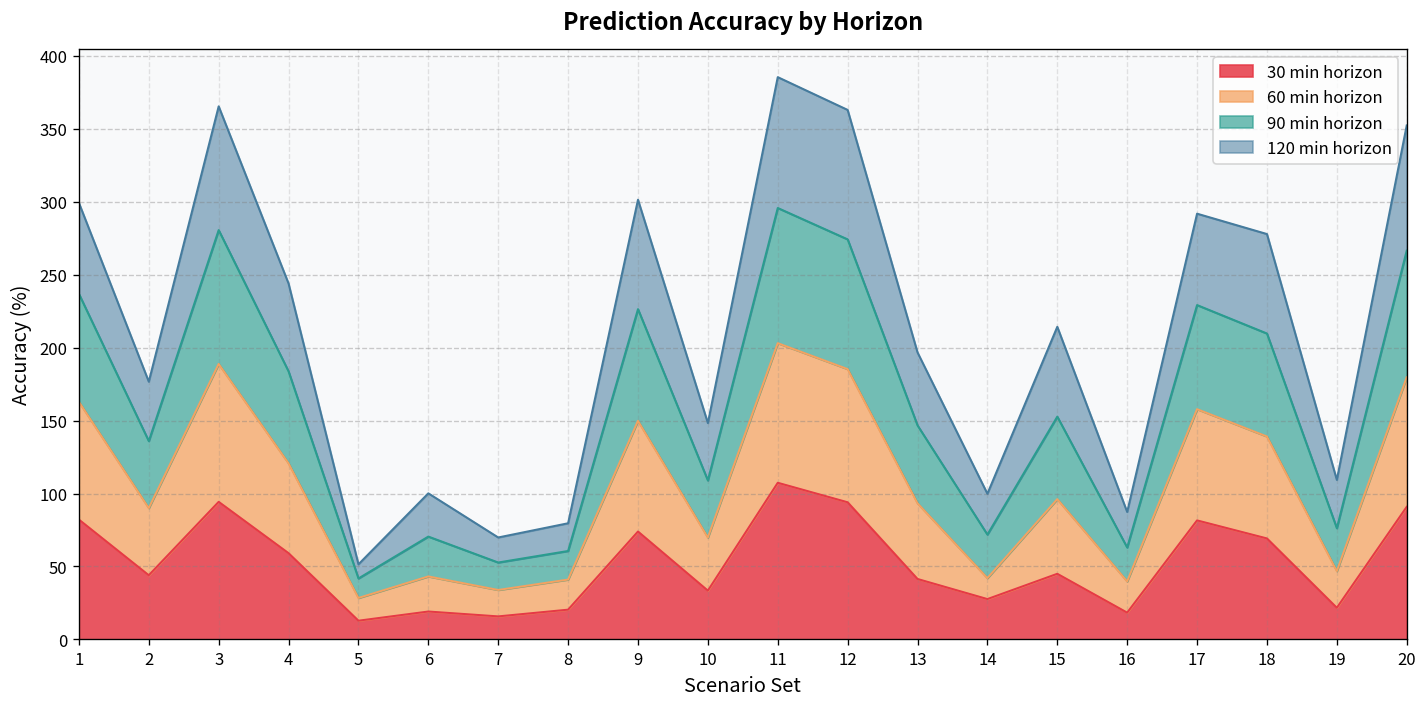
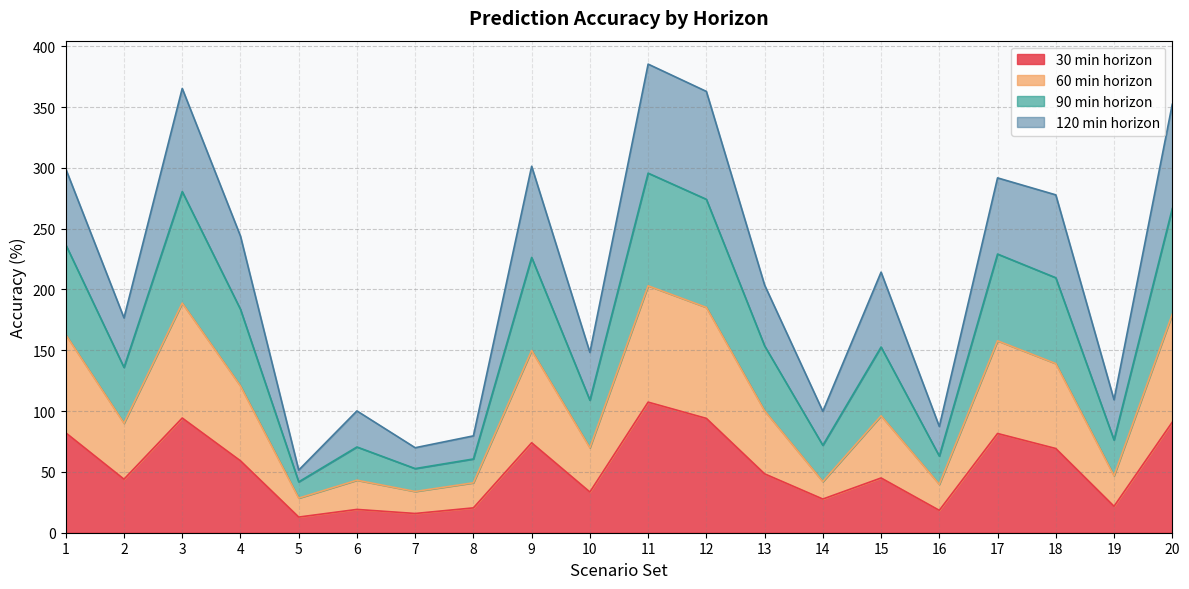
  {
    "30 min horizon": {
      "1": 82,
      "2": 44,
      "3": 94,
      "4": 59,
      "5": 13,
      "6": 19,
      "7": 16,
      "8": 20,
      "9": 74,
      "10": 33,
      "11": 107,
      "12": 94,
-     "13": 41,
+     "13": 48,
      "14": 28,
      "15": 45,
      "16": 18,
      "17": 82,
      "18": 69,
      "19": 22,
      "20": 91
    },
    "60 min horizon": {
      "1": 81,
      "2": 46,
      "3": 94,
      "4": 62,
      "5": 16,
      "6": 24,
      "7": 18,
      "8": 21,
      "9": 76,
      "10": 36,
      "11": 96,
      "12": 91,
      "13": 52,
      "14": 14,
      "15": 51,
      "16": 21,
      "17": 76,
      "18": 70,
      "19": 25,
      "20": 89
    }
  }
